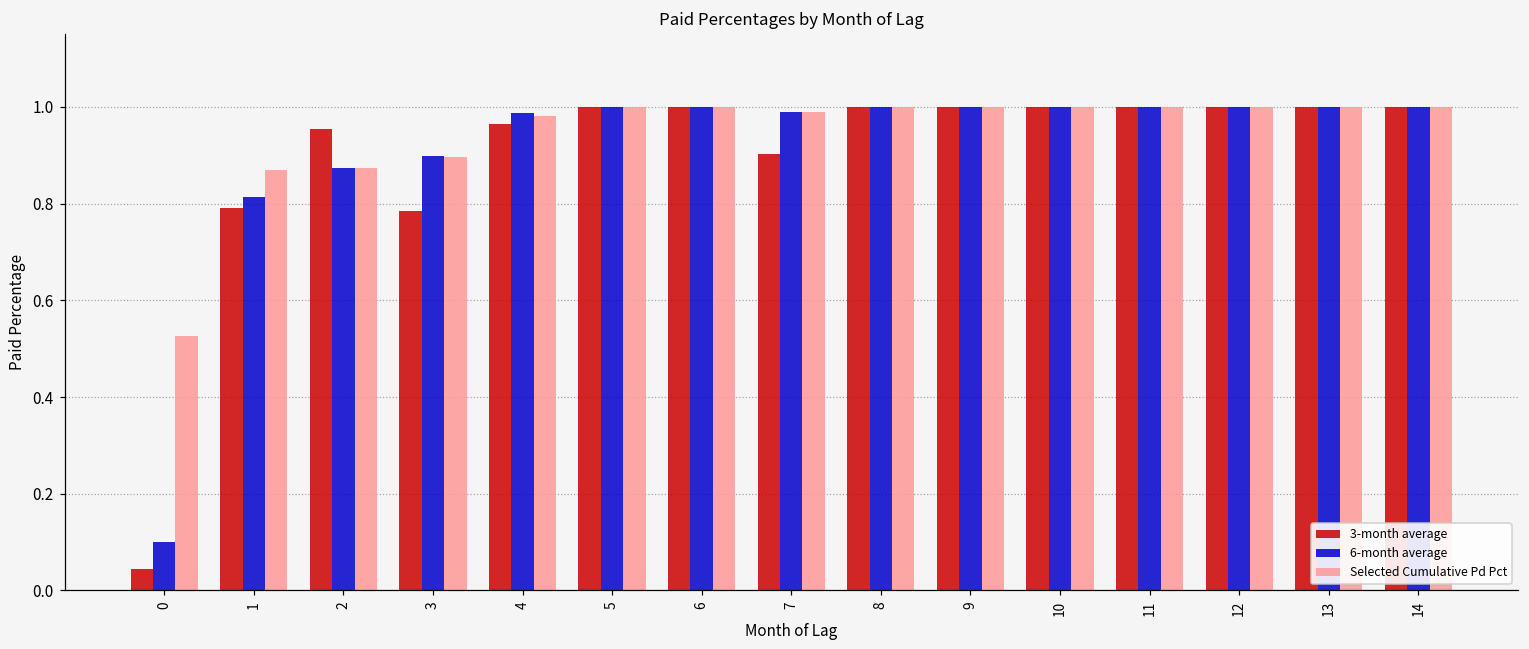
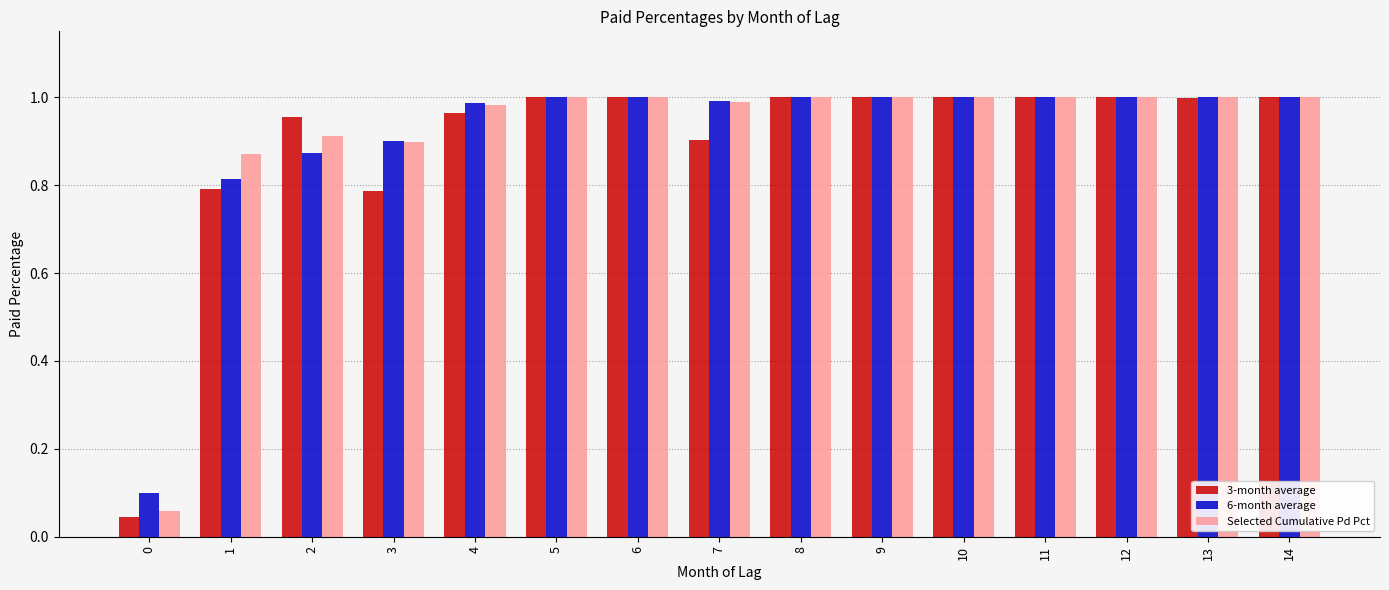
  {
    "3-month average": {
      "0": 0.04,
      "1": 0.79,
      "2": 0.95,
      "3": 0.79,
      "4": 0.96,
      "5": 1.00,
      "6": 1.00,
      "7": 0.90,
      "8": 1.00,
      "9": 1.00,
      "10": 1.00,
      "11": 1.00,
      "12": 1.00,
      "13": 1.00,
      "14": 1.00
    },
    "6-month average": {
      "0": 0.10,
      "1": 0.81,
      "2": 0.87,
      "3": 0.90,
      "4": 0.99,
      "5": 1.00,
      "6": 1.00,
      "7": 0.99,
      "8": 1.00,
      "9": 1.00,
      "10": 1.00,
      "11": 1.00,
      "12": 1.00,
      "13": 1.00,
      "14": 1.00
    },
    "Selected Cumulative Pd Pct": {
-     "0": 0.53,
+     "0": 0.06,
      "1": 0.87,
-     "2": 0.87,
+     "2": 0.91,
      "3": 0.90,
      "4": 0.98,
      "5": 1.00,
      "6": 1.00,
      "7": 0.99,
      "8": 1.00,
      "9": 1.00,
      "10": 1.00,
      "11": 1.00,
      "12": 1.00,
      "13": 1.00,
      "14": 1.00
    }
  }
